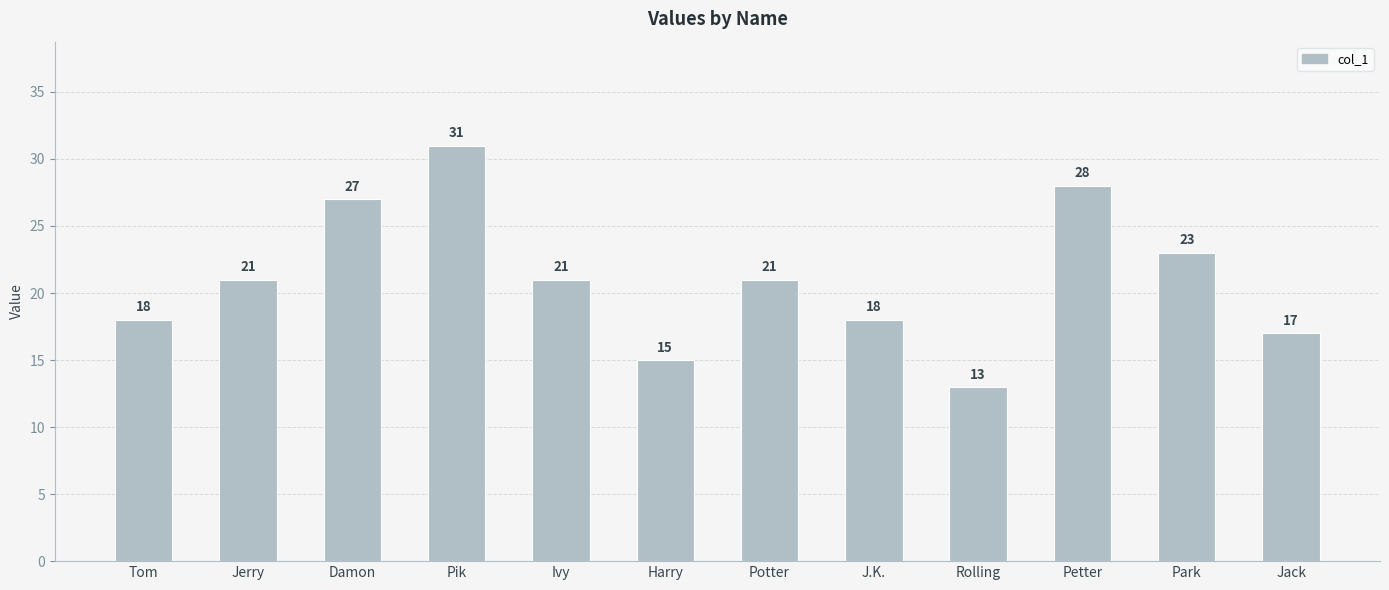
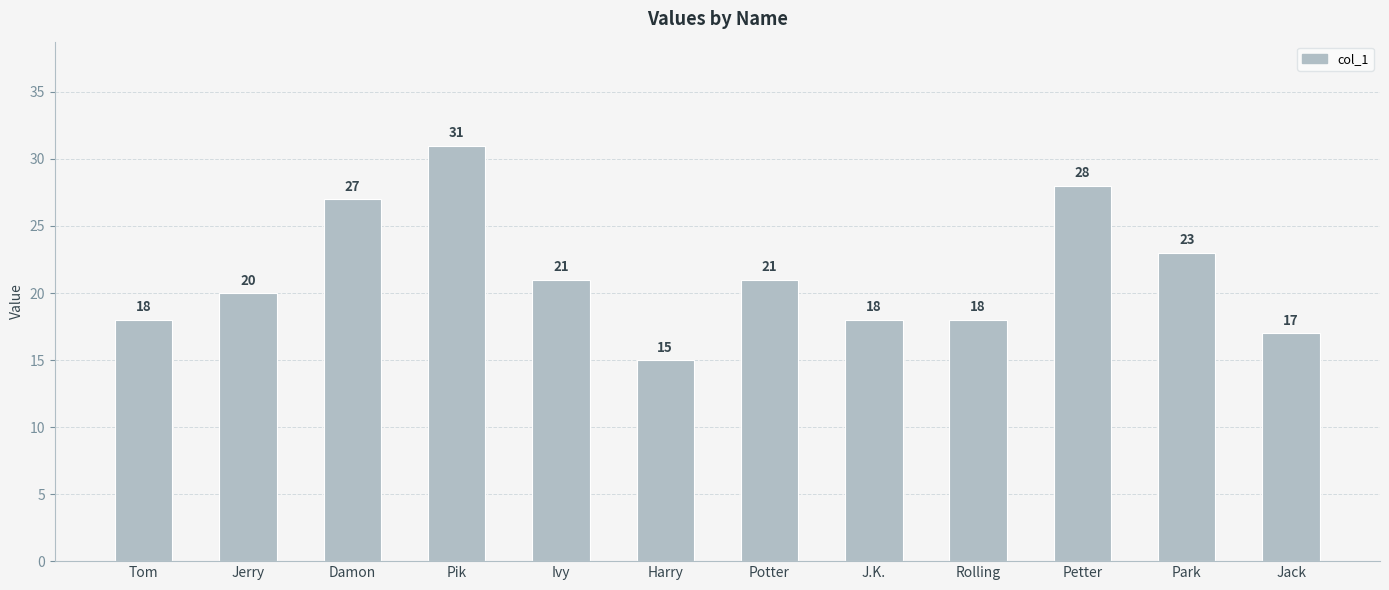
  {
    "Tom": 18,
-   "Jerry": 21,
+   "Jerry": 20,
    "Damon": 27,
    "Pik": 31,
    "Ivy": 21,
    "Harry": 15,
    "Potter": 21,
    "J.K.": 18,
-   "Rolling": 13,
+   "Rolling": 18,
    "Petter": 28,
    "Park": 23,
    "Jack": 17
  }
